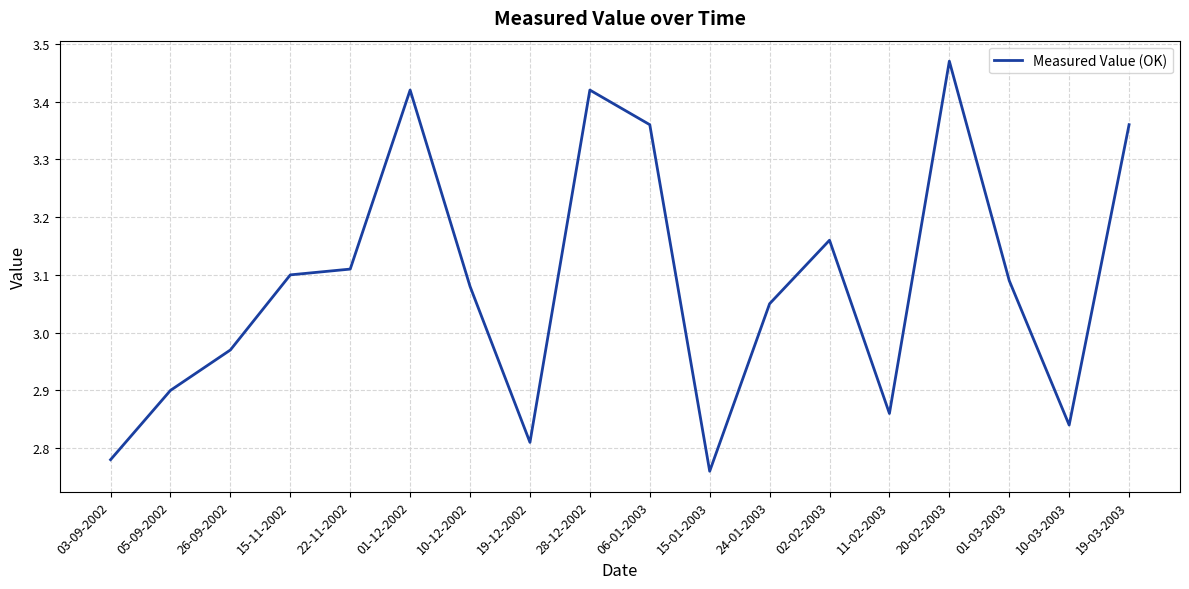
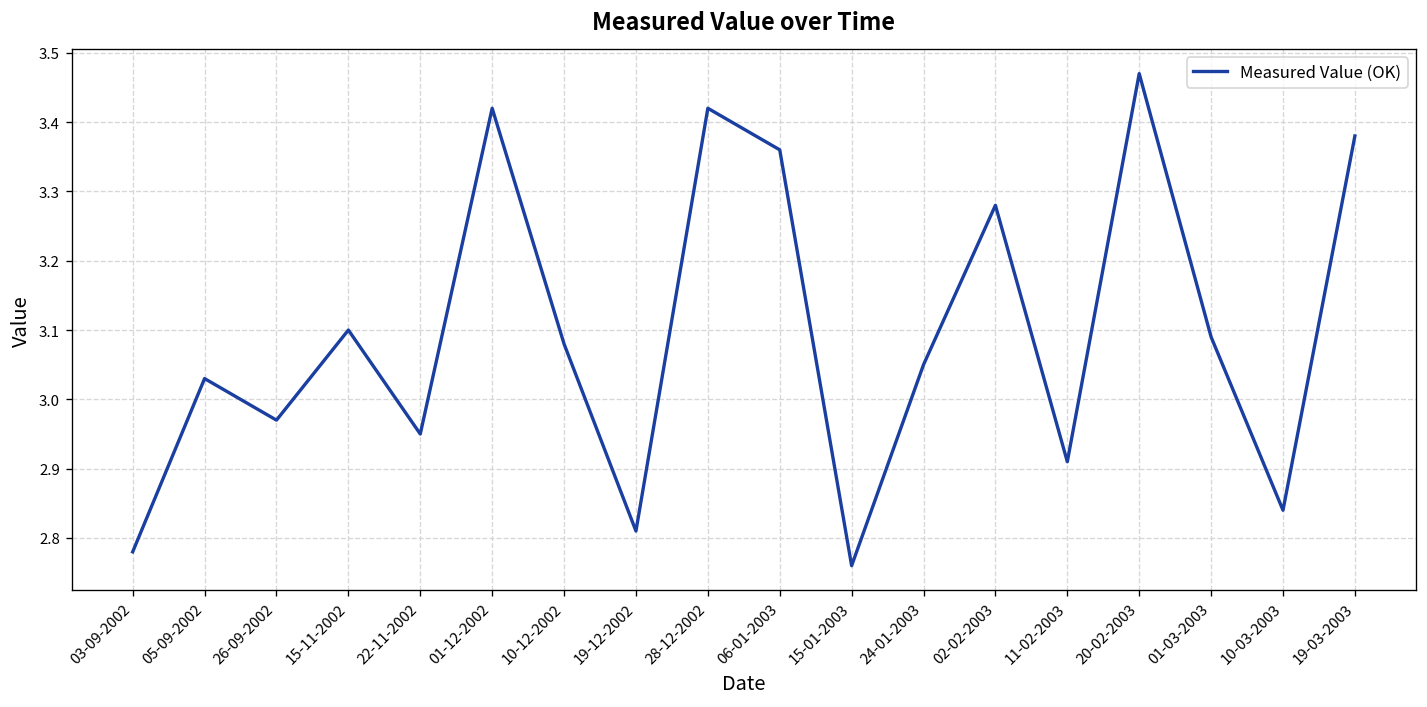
  {
    "03-09-2002": 2.78,
-   "05-09-2002": 2.90,
+   "05-09-2002": 3.03,
    "26-09-2002": 2.97,
    "15-11-2002": 3.10,
-   "22-11-2002": 3.11,
+   "22-11-2002": 2.95,
    "01-12-2002": 3.42,
    "10-12-2002": 3.08,
    "19-12-2002": 2.81,
    "28-12-2002": 3.42,
    "06-01-2003": 3.36,
    "15-01-2003": 2.76,
    "24-01-2003": 3.05,
-   "02-02-2003": 3.16,
-   "11-02-2003": 2.86,
+   "02-02-2003": 3.28,
+   "11-02-2003": 2.91,
    "20-02-2003": 3.47,
    "01-03-2003": 3.09,
    "10-03-2003": 2.84,
-   "19-03-2003": 3.36
+   "19-03-2003": 3.38
  }
